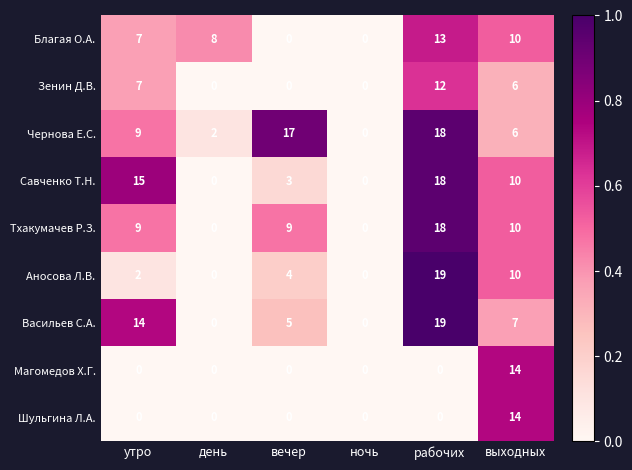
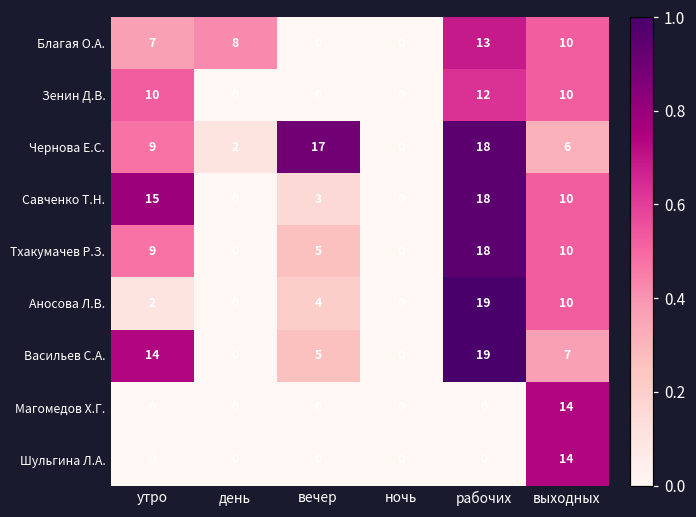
  {
    "Благая О.А.": {
      "утро": 7,
      "день": 8,
      "рабочих": 13,
      "выходных": 10
    },
    "Зенин Д.В.": {
-     "утро": 7,
+     "утро": 10,
      "рабочих": 12,
-     "выходных": 6
+     "выходных": 10
    },
    "Чернова Е.С.": {
      "утро": 9,
      "вечер": 17,
      "рабочих": 18,
      "выходных": 6
    },
    "Савченко Т.Н.": {
      "утро": 15,
      "рабочих": 18,
      "выходных": 10
    },
    "Тхакумачев Р.З.": {
      "утро": 9,
-     "вечер": 9,
+     "вечер": 5,
      "рабочих": 18,
      "выходных": 10
    },
    "Аносова Л.В.": {
      "вечер": 4,
      "рабочих": 19,
      "выходных": 10
    },
    "Васильев С.А.": {
      "утро": 14,
      "вечер": 5,
      "рабочих": 19,
      "выходных": 7
    },
    "Магомедов Х.Г.": {
      "выходных": 14
    },
    "Шульгина Л.А.": {
      "выходных": 14
    }
  }
